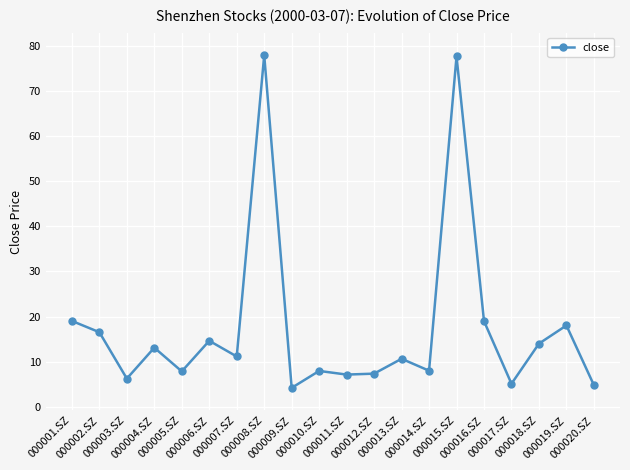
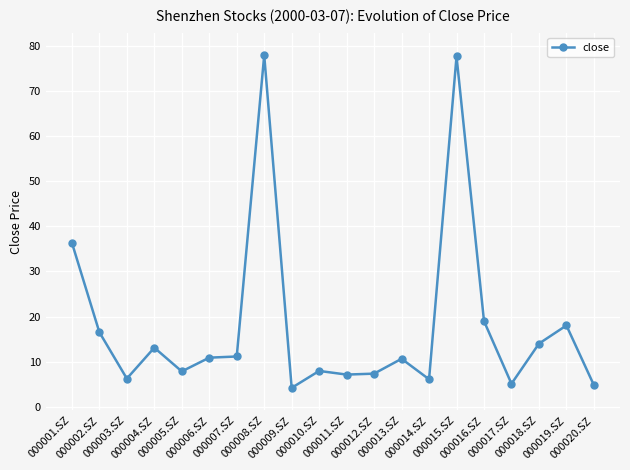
  {
-   "000001.SZ": 19,
+   "000001.SZ": 36,
    "000002.SZ": 17,
    "000003.SZ": 6,
    "000004.SZ": 13,
    "000005.SZ": 8,
-   "000006.SZ": 15,
+   "000006.SZ": 11,
    "000007.SZ": 11,
    "000008.SZ": 78,
    "000009.SZ": 4,
    "000010.SZ": 8,
    "000011.SZ": 7,
    "000012.SZ": 7,
    "000013.SZ": 11,
-   "000014.SZ": 8,
+   "000014.SZ": 6,
    "000015.SZ": 78,
    "000016.SZ": 19,
    "000017.SZ": 5,
    "000018.SZ": 14,
    "000019.SZ": 18,
    "000020.SZ": 5
  }
